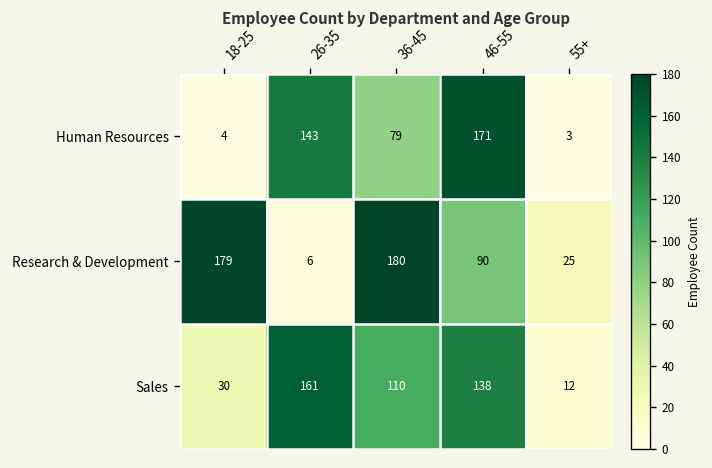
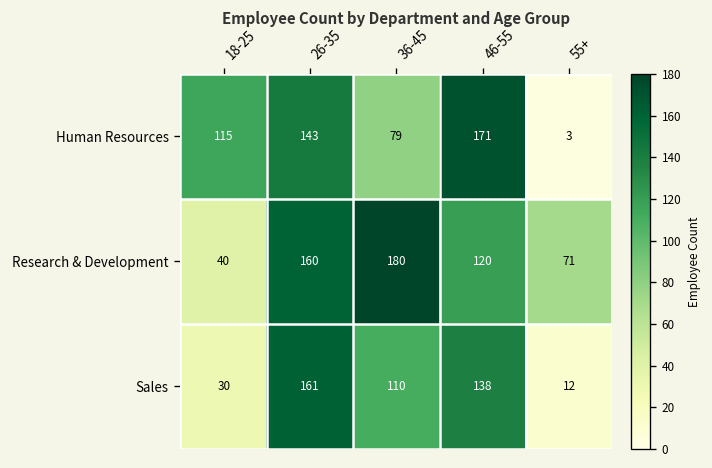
  {
    "Human Resources": {
-     "18-25": 4,
+     "18-25": 115,
      "26-35": 143,
      "36-45": 79,
      "46-55": 171,
      "55+": 3
    },
    "Research & Development": {
-     "18-25": 179,
-     "26-35": 6,
+     "18-25": 40,
+     "26-35": 160,
      "36-45": 180,
-     "46-55": 90,
-     "55+": 25
+     "46-55": 120,
+     "55+": 71
    },
    "Sales": {
      "18-25": 30,
      "26-35": 161,
      "36-45": 110,
      "46-55": 138,
      "55+": 12
    }
  }
